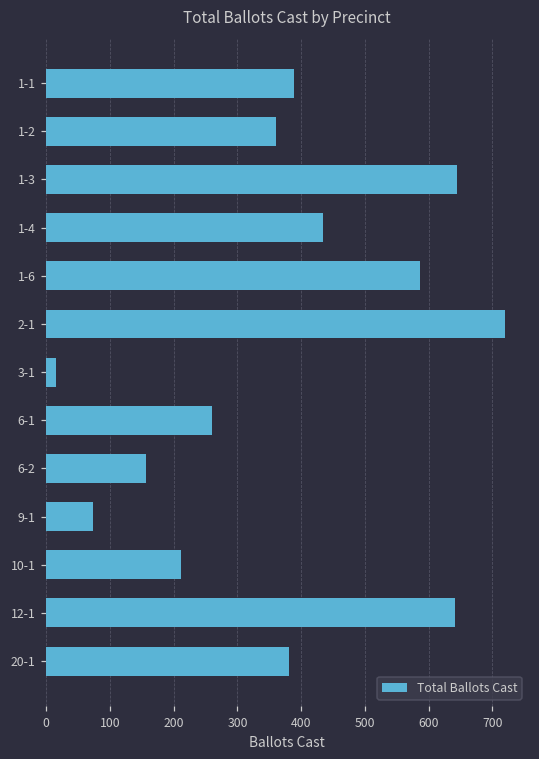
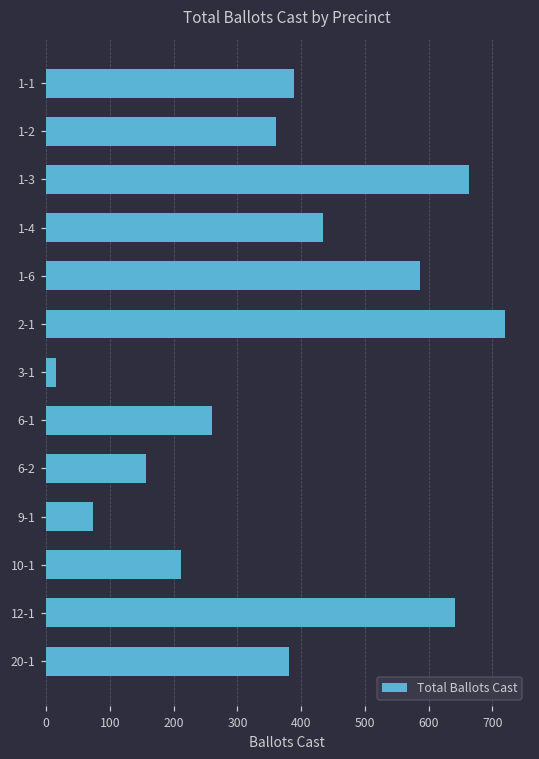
  {
    "1-1": 390,
    "1-2": 360,
-   "1-3": 650,
+   "1-3": 660,
    "1-4": 440,
    "1-6": 590,
    "2-1": 720,
    "3-1": 20,
    "6-1": 260,
    "6-2": 160,
    "9-1": 70,
    "10-1": 210,
    "12-1": 640,
    "20-1": 380
  }
